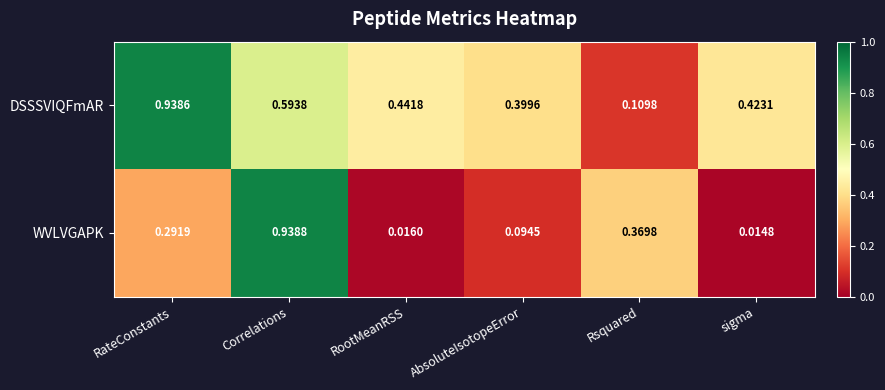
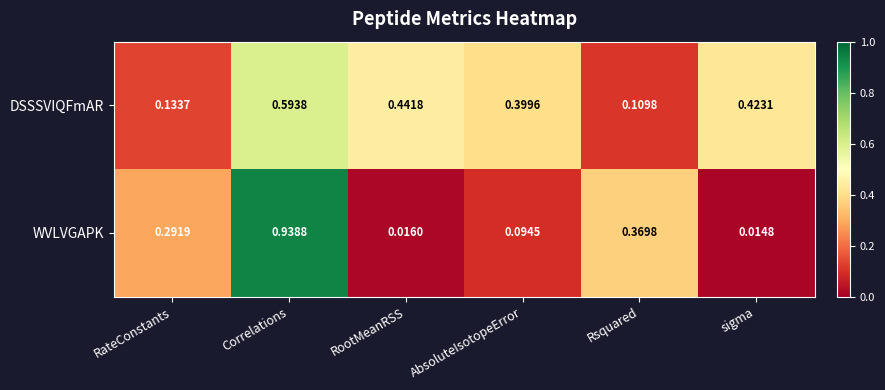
  {
    "DSSSVIQFmAR": {
-     "RateConstants": 0.9386,
+     "RateConstants": 0.1337,
      "Correlations": 0.5938,
      "RootMeanRSS": 0.4418,
      "AbsoluteIsotopeError": 0.3996,
      "Rsquared": 0.1098,
      "sigma": 0.4231
    },
    "WVLVGAPK": {
      "RateConstants": 0.2919,
      "Correlations": 0.9388,
      "RootMeanRSS": 0.0160,
      "AbsoluteIsotopeError": 0.0945,
      "Rsquared": 0.3698,
      "sigma": 0.0148
    }
  }
